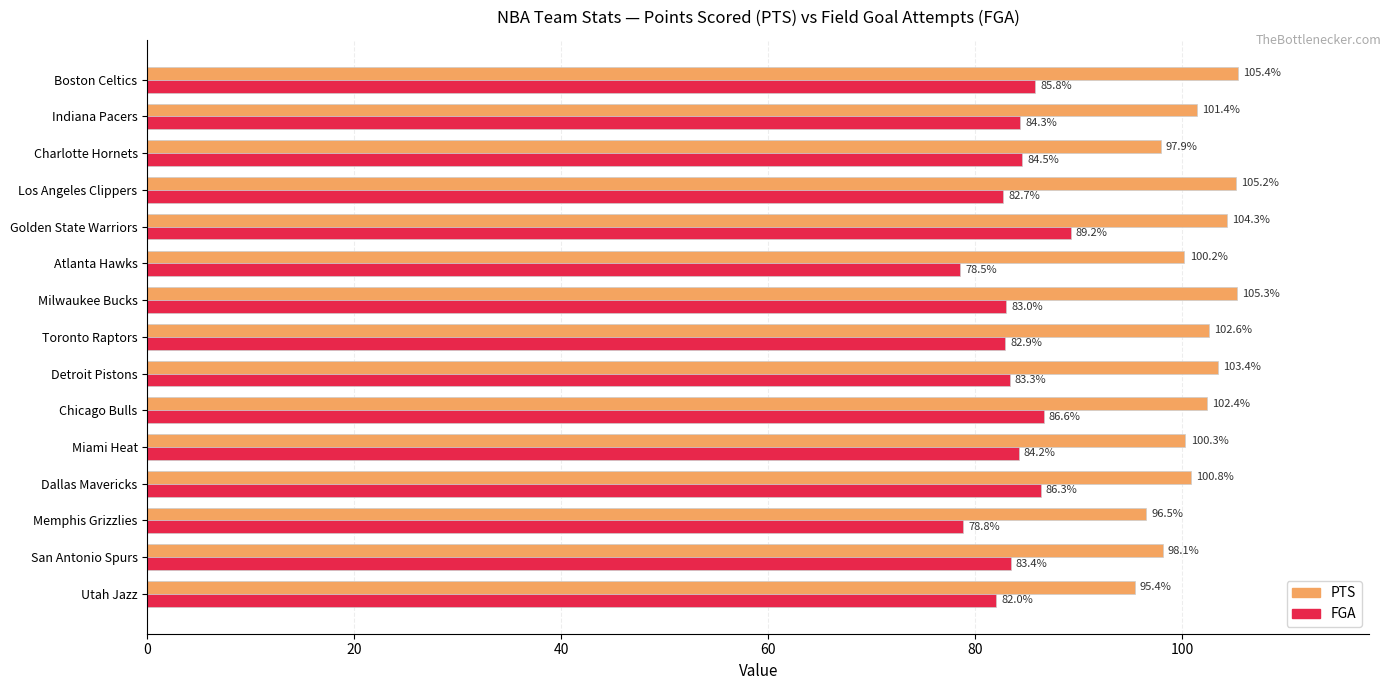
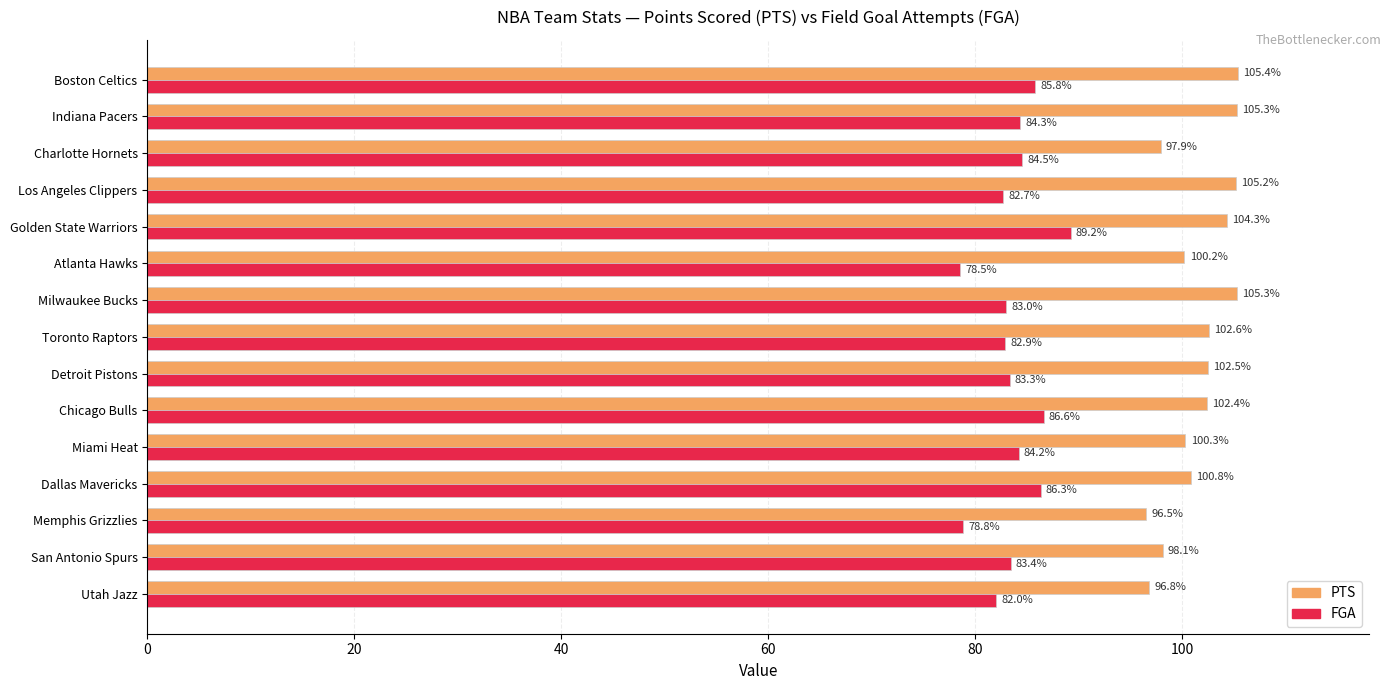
  {
    "PTS": {
      "Boston Celtics": "105.4%",
-     "Indiana Pacers": "101.4%",
+     "Indiana Pacers": "105.3%",
      "Charlotte Hornets": "97.9%",
      "Los Angeles Clippers": "105.2%",
      "Golden State Warriors": "104.3%",
      "Atlanta Hawks": "100.2%",
      "Milwaukee Bucks": "105.3%",
      "Toronto Raptors": "102.6%",
-     "Detroit Pistons": "103.4%",
+     "Detroit Pistons": "102.5%",
      "Chicago Bulls": "102.4%",
      "Miami Heat": "100.3%",
      "Dallas Mavericks": "100.8%",
      "Memphis Grizzlies": "96.5%",
      "San Antonio Spurs": "98.1%",
-     "Utah Jazz": "95.4%"
+     "Utah Jazz": "96.8%"
    },
    "FGA": {
      "Boston Celtics": "85.8%",
      "Indiana Pacers": "84.3%",
      "Charlotte Hornets": "84.5%",
      "Los Angeles Clippers": "82.7%",
      "Golden State Warriors": "89.2%",
      "Atlanta Hawks": "78.5%",
      "Milwaukee Bucks": "83.0%",
      "Toronto Raptors": "82.9%",
      "Detroit Pistons": "83.3%",
      "Chicago Bulls": "86.6%",
      "Miami Heat": "84.2%",
      "Dallas Mavericks": "86.3%",
      "Memphis Grizzlies": "78.8%",
      "San Antonio Spurs": "83.4%",
      "Utah Jazz": "82.0%"
    }
  }
